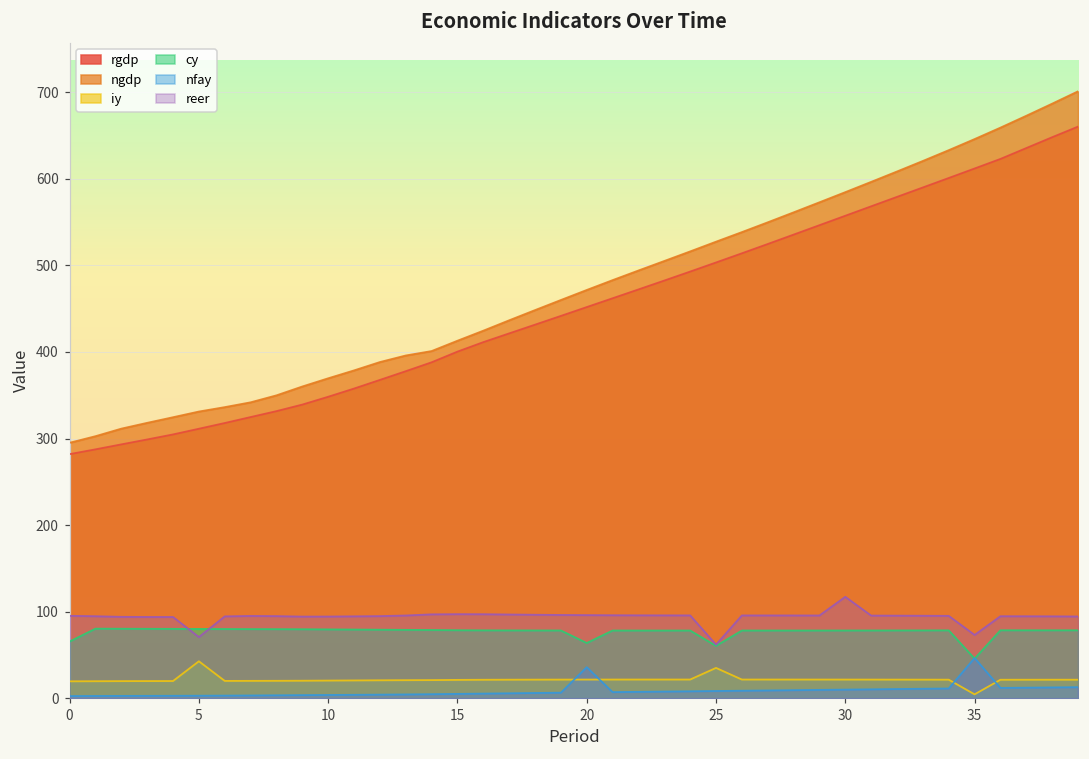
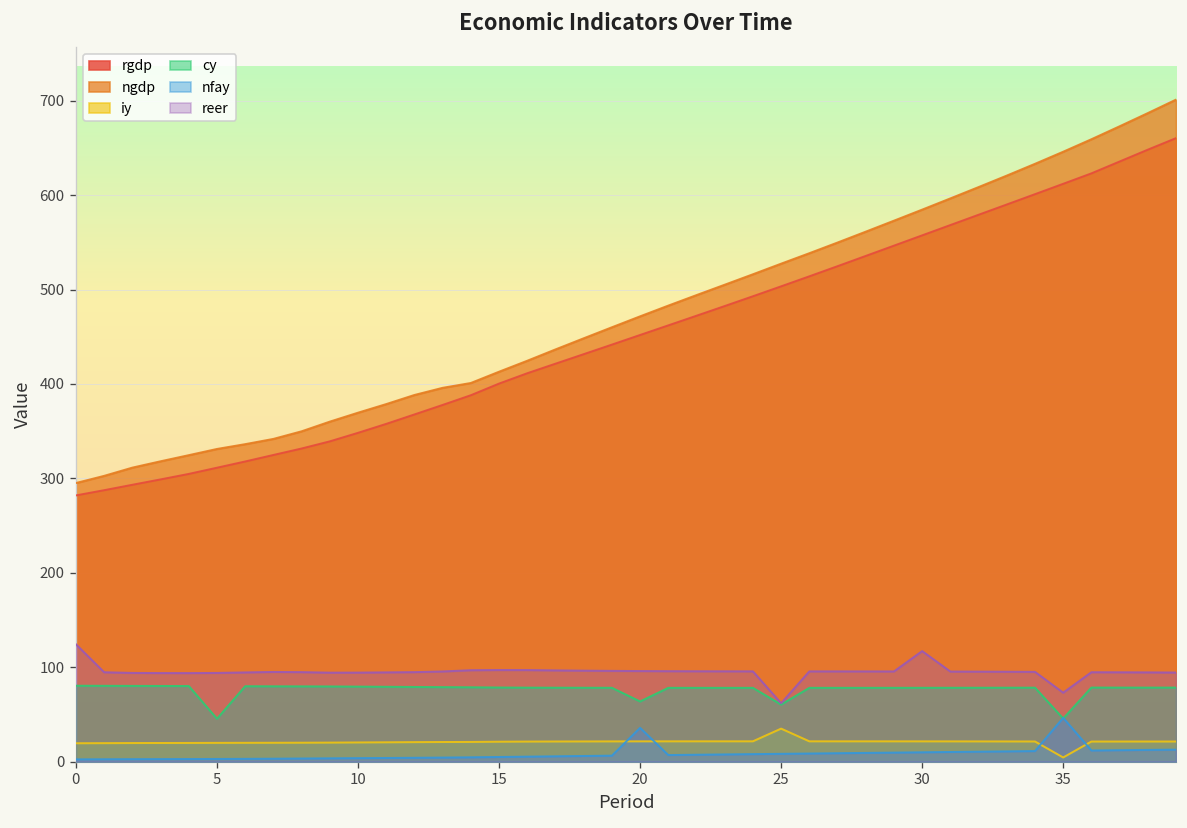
  {
    "iy": {
      "0": 20,
-     "5": 40,
+     "5": 20,
      "10": 20,
      "15": 20,
      "20": 20,
      "25": 30,
      "30": 20,
      "35": 0
    },
    "cy": {
-     "0": 70,
-     "5": 80,
+     "0": 80,
+     "5": 50,
      "10": 80,
      "15": 80,
      "20": 60,
      "30": 80
    },
    "nfay": {
      "0": 0,
      "5": 0,
      "10": 0,
      "15": 0,
      "20": 40,
      "25": 10,
      "30": 10
    },
    "reer": {
-     "0": 100,
-     "5": 70,
+     "0": 120,
+     "5": 90,
      "10": 90,
      "15": 100,
      "20": 100,
      "30": 120,
      "35": 70
    }
  }
